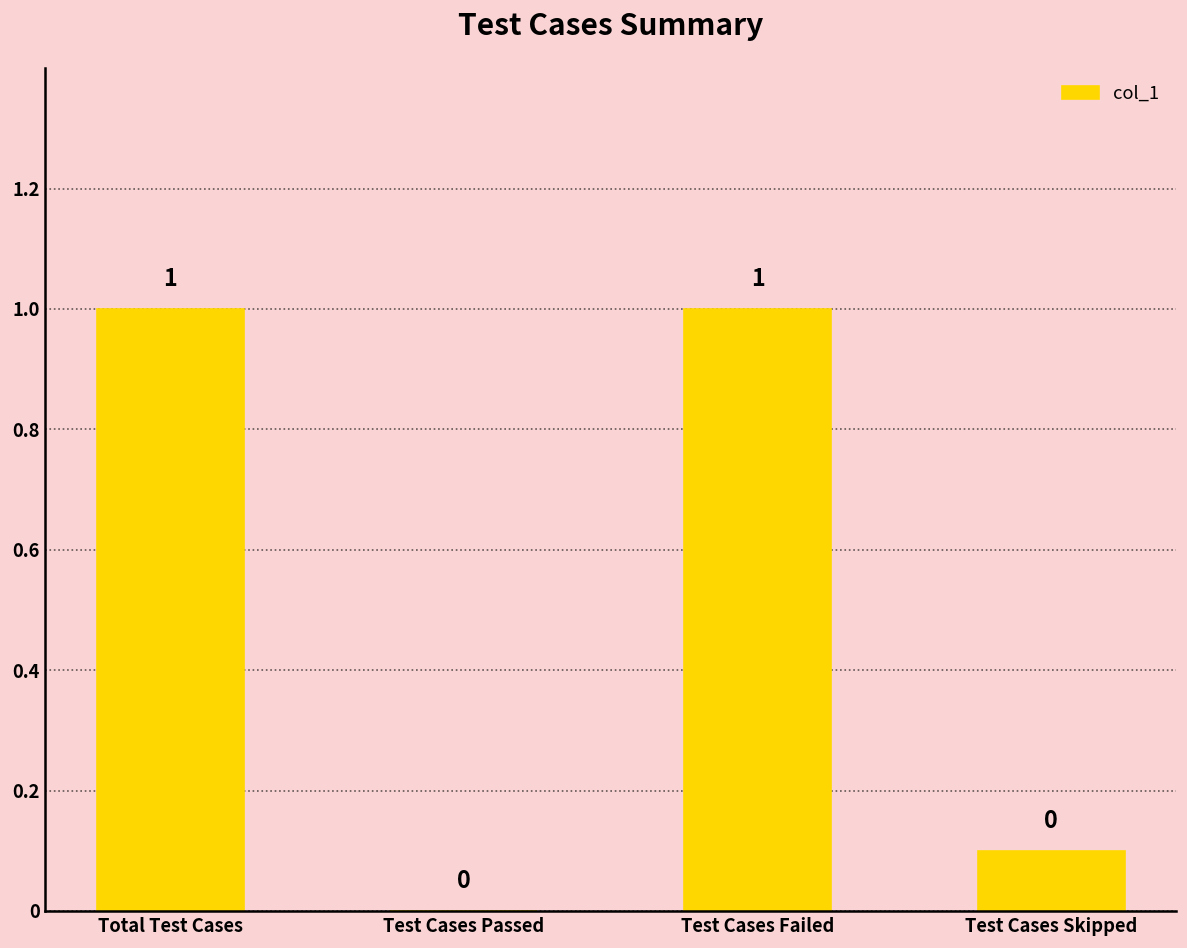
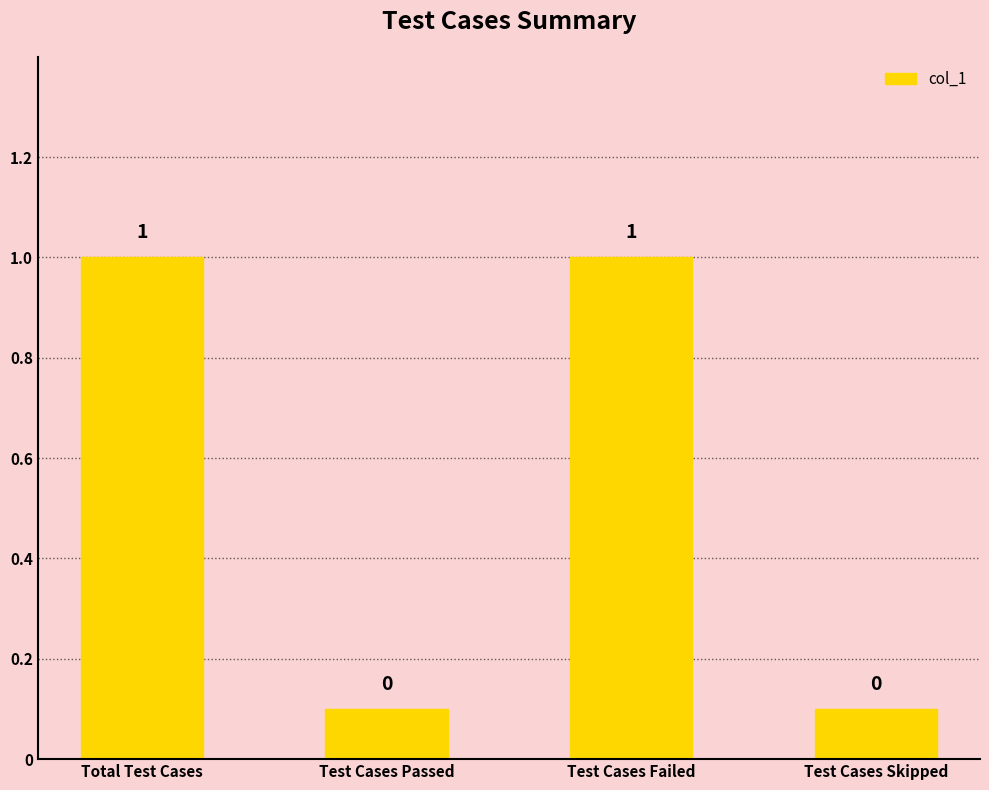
  {
-   "Test Cases Passed": 0.0
+   "Test Cases Passed": 0.1
  }
